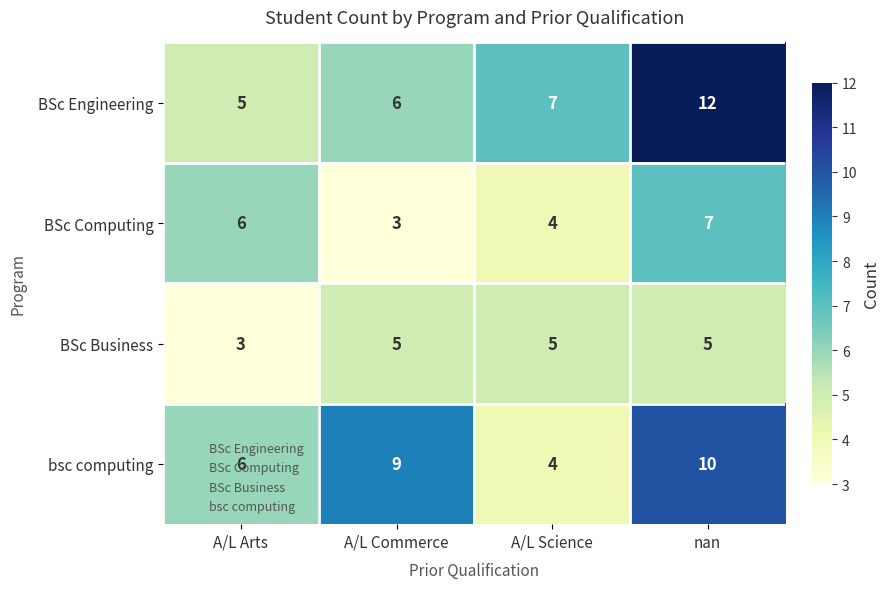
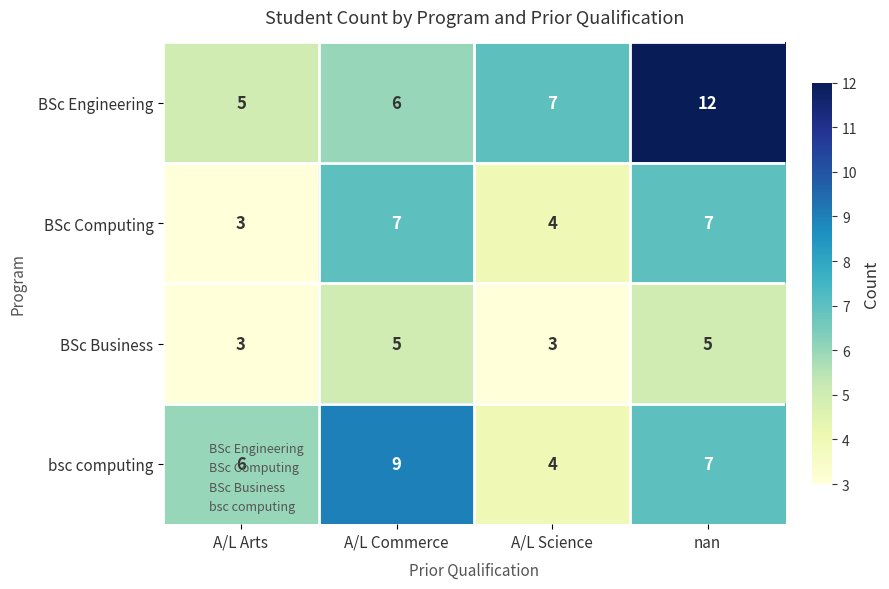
  {
    "BSc Engineering": {
      "A/L Arts": 5,
      "A/L Commerce": 6,
      "A/L Science": 7,
      "nan": 12
    },
    "BSc Computing": {
-     "A/L Arts": 6,
-     "A/L Commerce": 3,
+     "A/L Arts": 3,
+     "A/L Commerce": 7,
      "A/L Science": 4,
      "nan": 7
    },
    "BSc Business": {
      "A/L Arts": 3,
      "A/L Commerce": 5,
-     "A/L Science": 5,
+     "A/L Science": 3,
      "nan": 5
    },
    "bsc computing": {
      "A/L Arts": 6,
      "A/L Commerce": 9,
      "A/L Science": 4,
-     "nan": 10
+     "nan": 7
    }
  }
